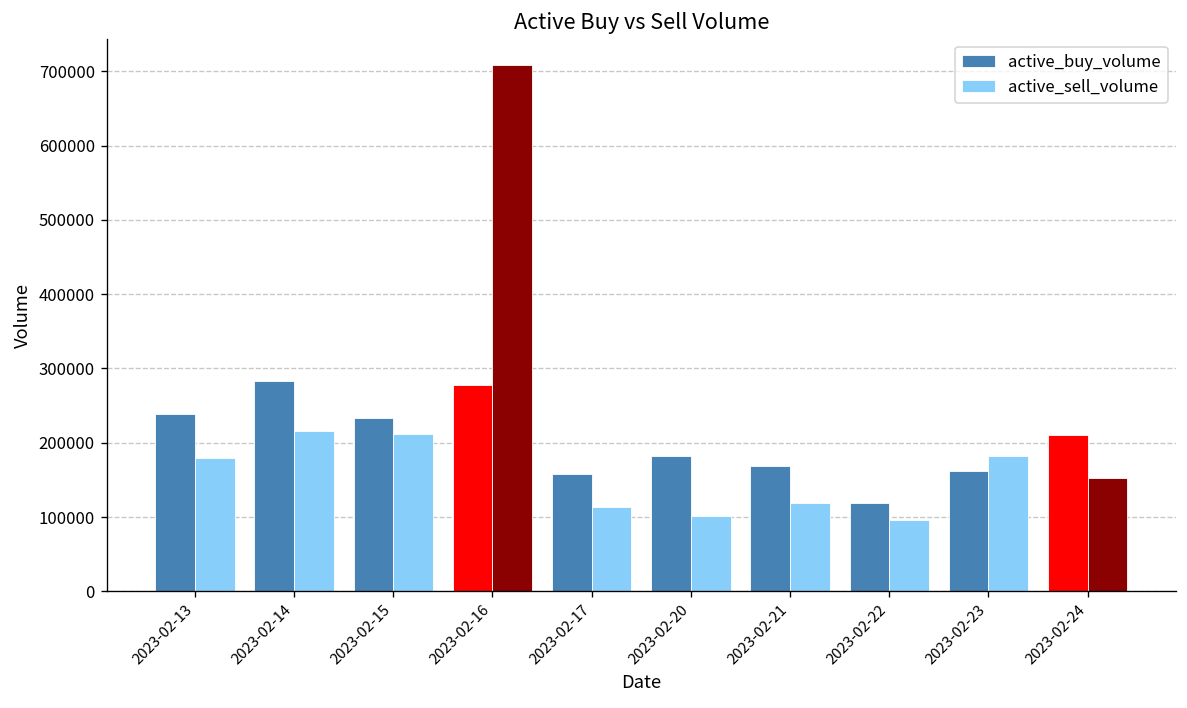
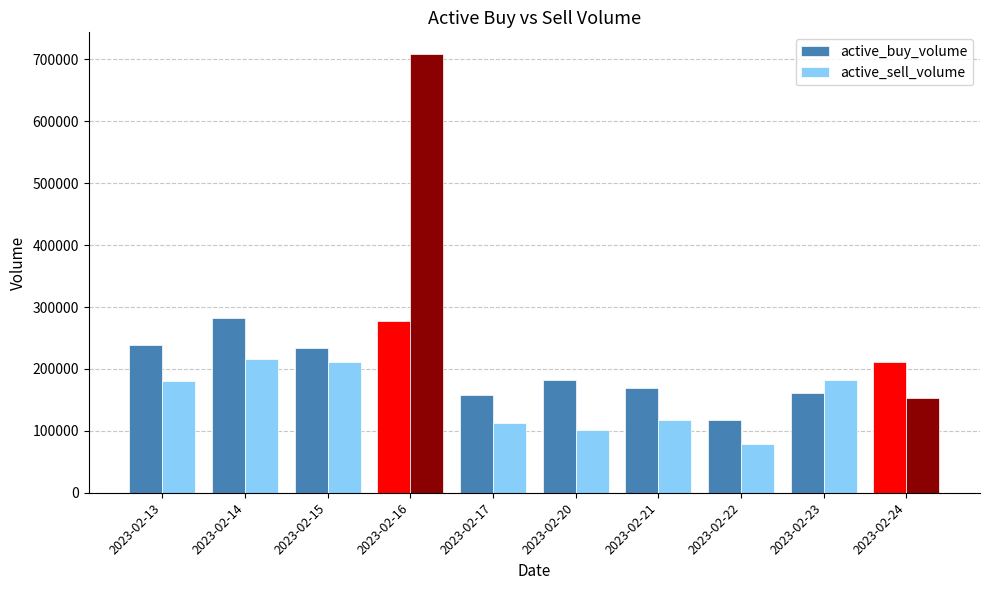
  {
    "active_buy_volume": {
      "2023-02-13": 240000,
      "2023-02-14": 280000,
      "2023-02-15": 230000,
      "2023-02-16": 280000,
      "2023-02-17": 160000,
      "2023-02-20": 180000,
      "2023-02-21": 170000,
      "2023-02-22": 120000,
      "2023-02-23": 160000,
      "2023-02-24": 210000
    },
    "active_sell_volume": {
      "2023-02-13": 180000,
      "2023-02-14": 220000,
      "2023-02-15": 210000,
      "2023-02-16": 710000,
      "2023-02-17": 110000,
      "2023-02-20": 100000,
      "2023-02-21": 120000,
-     "2023-02-22": 100000,
+     "2023-02-22": 80000,
      "2023-02-23": 180000,
      "2023-02-24": 150000
    }
  }
